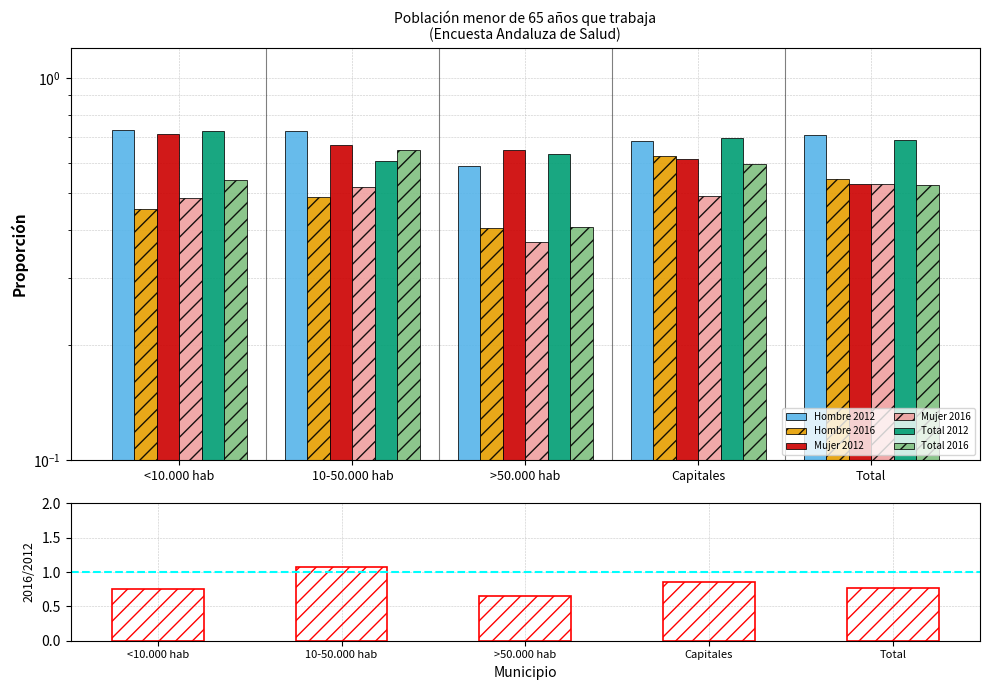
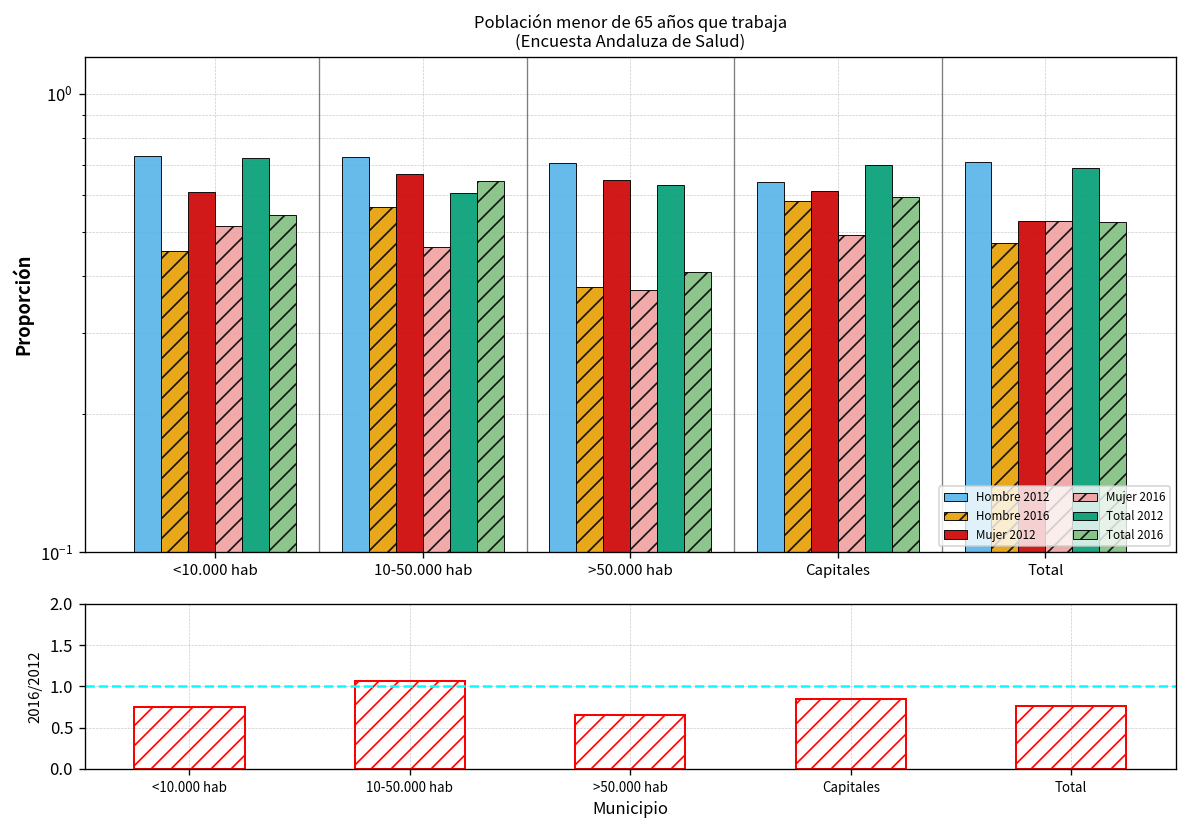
  {
    "Población menor de 65 años que trabaja (Encuesta Andaluza de Salud)": {
      "Hombre 2012": {
        "<10.000 hab": 0.73,
        "10-50.000 hab": 0.73,
-       ">50.000 hab": 0.59,
-       "Capitales": 0.68,
+       ">50.000 hab": 0.70,
+       "Capitales": 0.64,
        "Total": 0.71
      },
      "Hombre 2016": {
        "<10.000 hab": 0.45,
-       "10-50.000 hab": 0.49,
-       ">50.000 hab": 0.41,
-       "Capitales": 0.62,
-       "Total": 0.54
+       "10-50.000 hab": 0.57,
+       ">50.000 hab": 0.38,
+       "Capitales": 0.58,
+       "Total": 0.47
      },
      "Mujer 2012": {
-       "<10.000 hab": 0.71,
+       "<10.000 hab": 0.61,
        "10-50.000 hab": 0.67,
        ">50.000 hab": 0.65,
        "Capitales": 0.61,
        "Total": 0.53
      },
      "Mujer 2016": {
-       "<10.000 hab": 0.49,
-       "10-50.000 hab": 0.52,
+       "<10.000 hab": 0.51,
+       "10-50.000 hab": 0.46,
        ">50.000 hab": 0.37,
        "Capitales": 0.49,
        "Total": 0.53
      },
      "Total 2012": {
        "<10.000 hab": 0.72,
        "10-50.000 hab": 0.61,
        ">50.000 hab": 0.63,
        "Capitales": 0.70,
        "Total": 0.69
      },
      "Total 2016": {
        "<10.000 hab": 0.54,
        "10-50.000 hab": 0.65,
        ">50.000 hab": 0.41,
        "Capitales": 0.59,
        "Total": 0.52
      }
    }
  }
